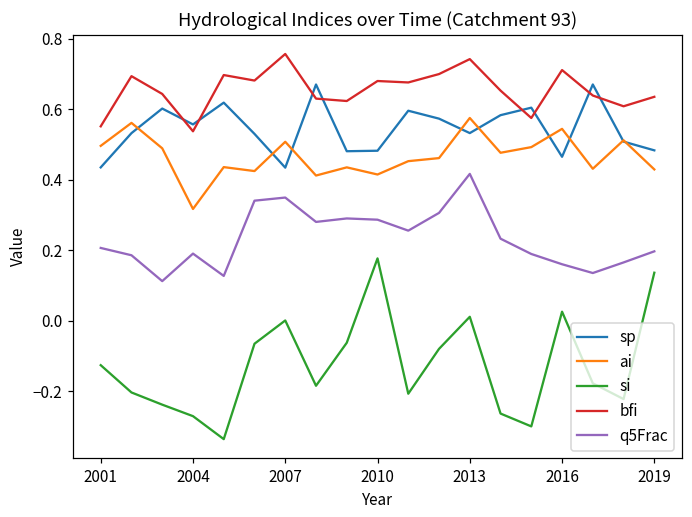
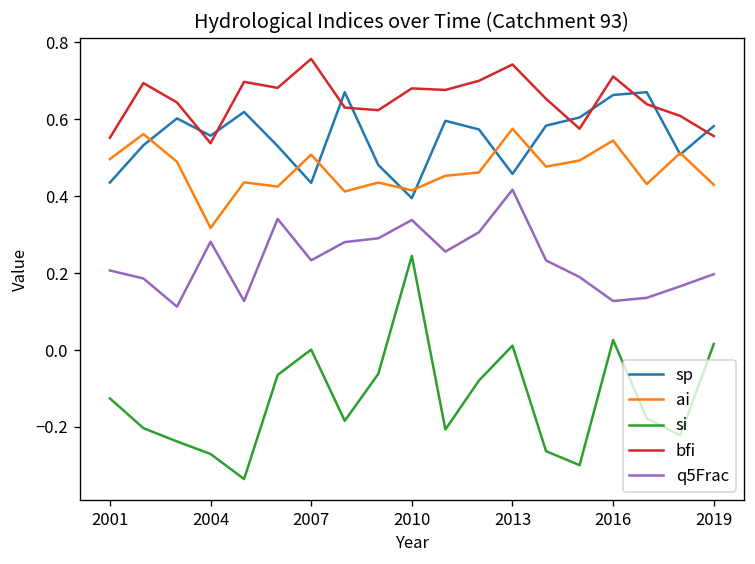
  {
    "sp": {
      "2001": 0.44,
      "2004": 0.56,
      "2007": 0.43,
-     "2010": 0.48,
-     "2013": 0.53,
-     "2016": 0.47,
-     "2019": 0.48
+     "2010": 0.40,
+     "2013": 0.46,
+     "2016": 0.66,
+     "2019": 0.58
    },
    "ai": {
      "2001": 0.50,
      "2004": 0.32,
      "2007": 0.51,
      "2010": 0.42,
      "2013": 0.58,
      "2016": 0.54,
      "2019": 0.43
    },
    "si": {
      "2001": -0.13,
      "2004": -0.27,
      "2007": 0.00,
-     "2010": 0.18,
+     "2010": 0.24,
      "2013": 0.01,
      "2016": 0.03,
-     "2019": 0.14
+     "2019": 0.02
    },
    "bfi": {
      "2001": 0.55,
      "2004": 0.54,
      "2007": 0.76,
      "2010": 0.68,
      "2013": 0.74,
      "2016": 0.71,
-     "2019": 0.64
+     "2019": 0.56
    },
    "q5Frac": {
      "2001": 0.21,
-     "2004": 0.19,
-     "2007": 0.35,
-     "2010": 0.29,
+     "2004": 0.28,
+     "2007": 0.23,
+     "2010": 0.34,
      "2013": 0.42,
-     "2016": 0.16,
+     "2016": 0.13,
      "2019": 0.20
    }
  }
